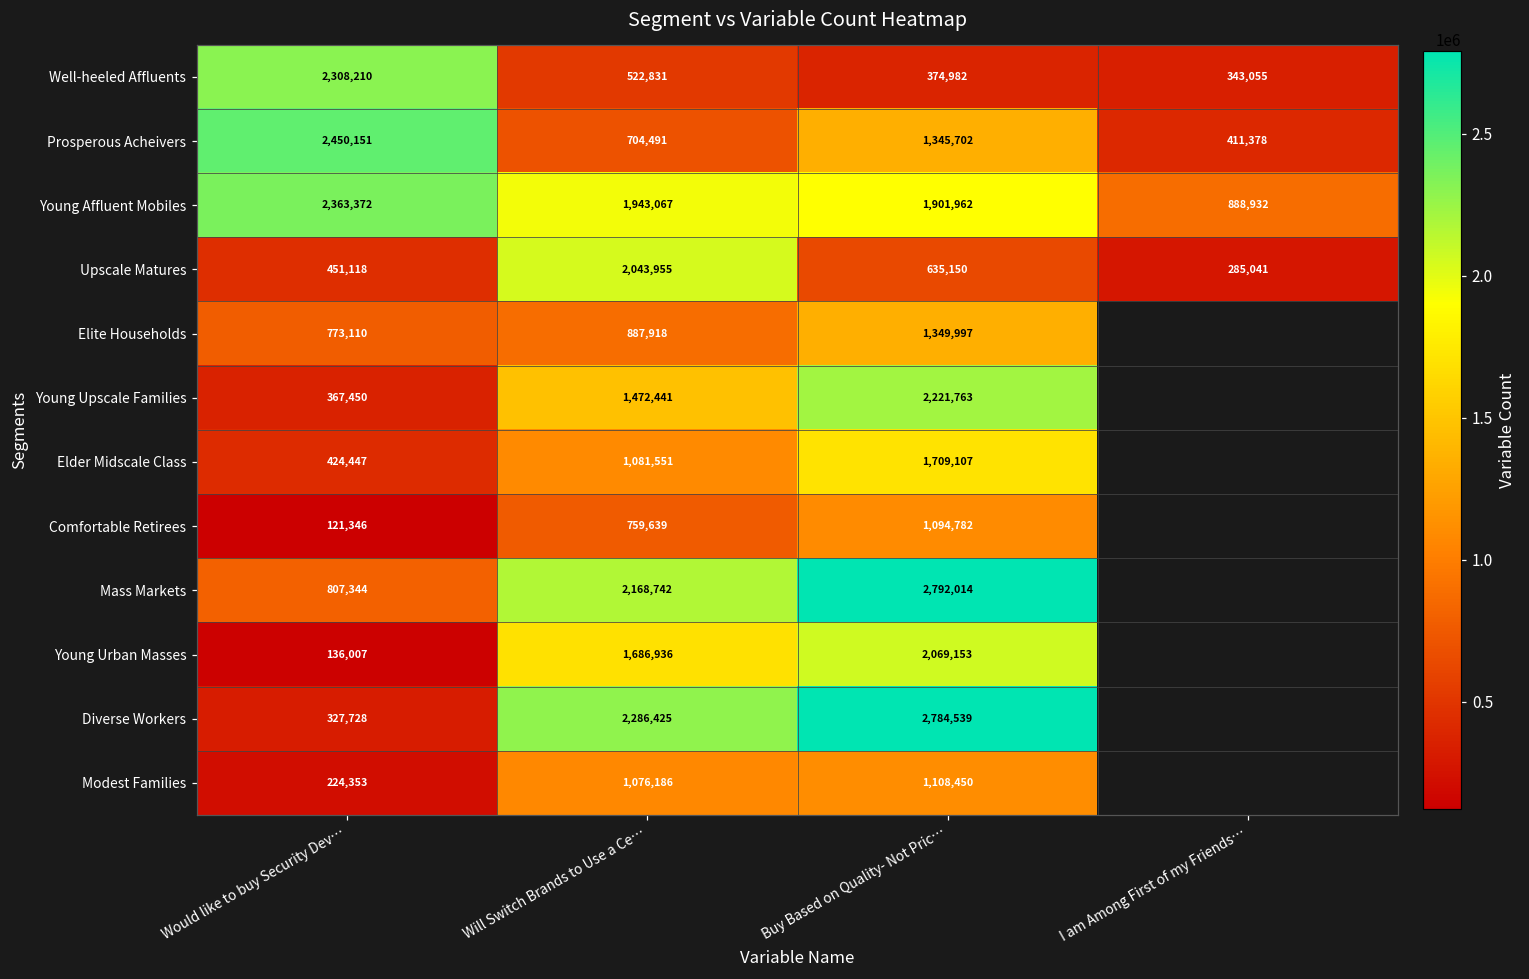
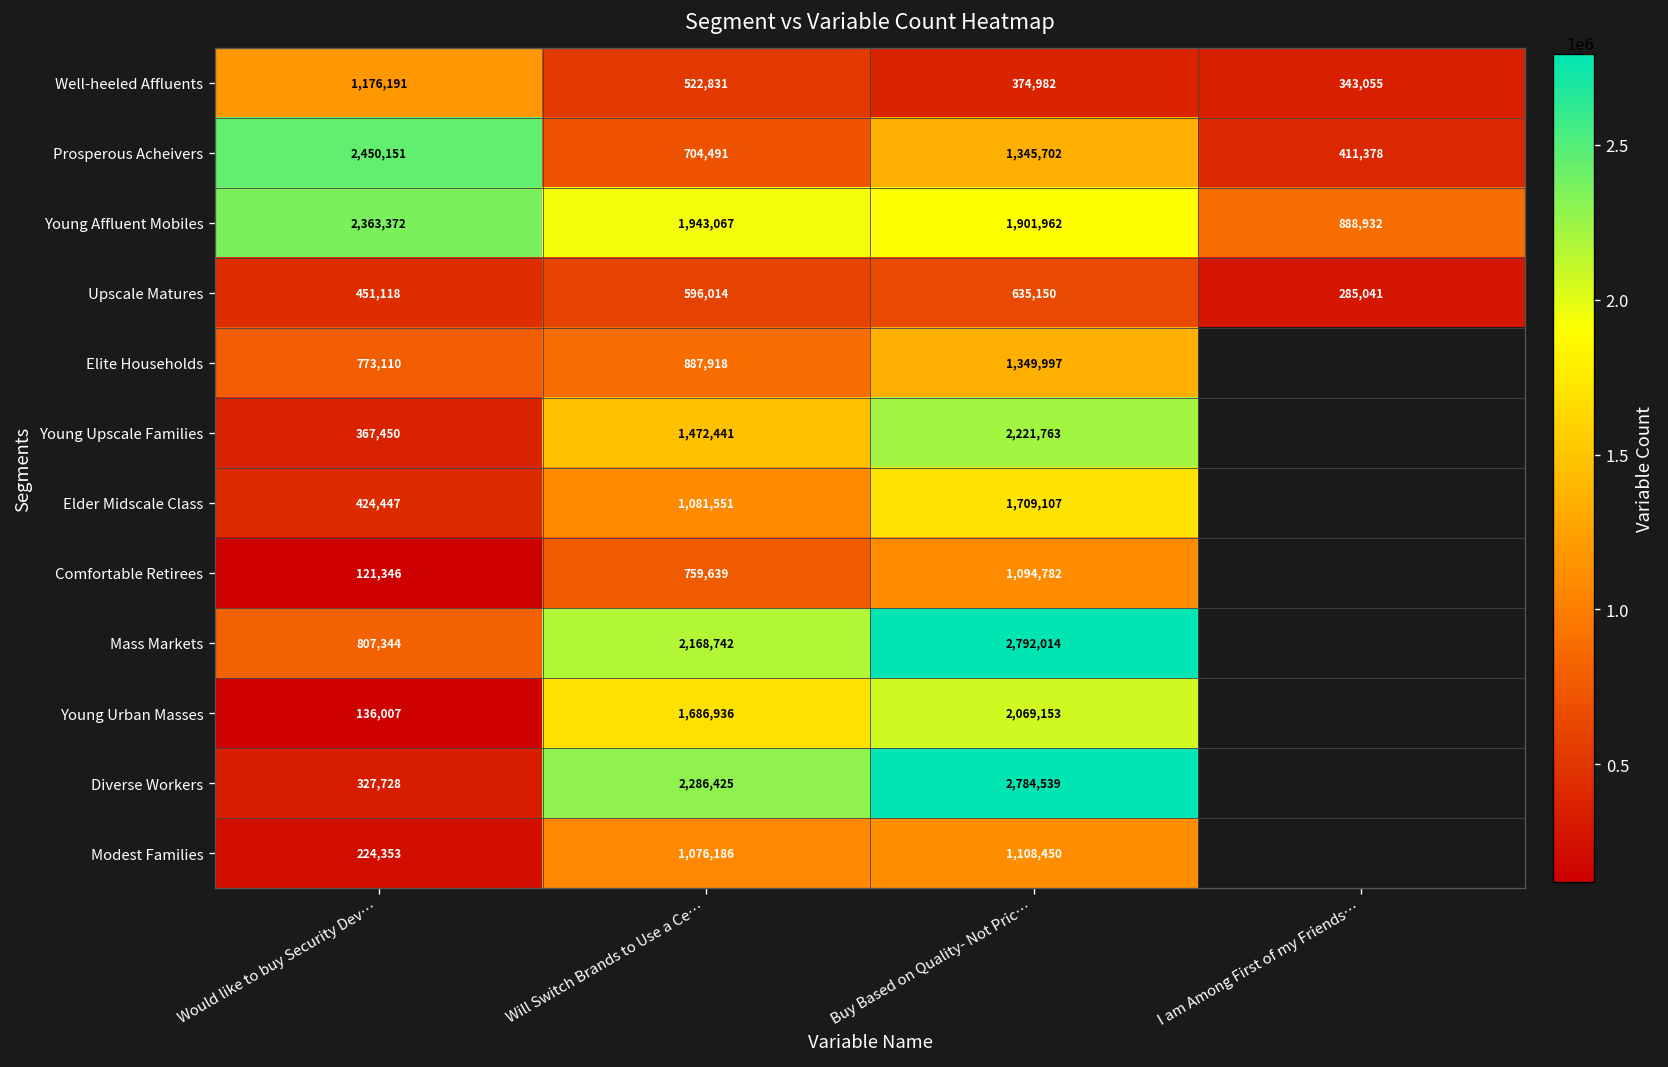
  {
    "Well-heeled Affluents": {
-     "Would like to buy Security Dev…": "2,308,210",
+     "Would like to buy Security Dev…": "1,176,191",
      "Will Switch Brands to Use a Ce…": "522,831",
      "Buy Based on Quality- Not Pric…": "374,982",
      "I am Among First of my Friends…": "343,055"
    },
    "Prosperous Acheivers": {
      "Would like to buy Security Dev…": "2,450,151",
      "Will Switch Brands to Use a Ce…": "704,491",
      "Buy Based on Quality- Not Pric…": "1,345,702",
      "I am Among First of my Friends…": "411,378"
    },
    "Young Affluent Mobiles": {
      "Would like to buy Security Dev…": "2,363,372",
      "Will Switch Brands to Use a Ce…": "1,943,067",
      "Buy Based on Quality- Not Pric…": "1,901,962",
      "I am Among First of my Friends…": "888,932"
    },
    "Upscale Matures": {
      "Would like to buy Security Dev…": "451,118",
-     "Will Switch Brands to Use a Ce…": "2,043,955",
+     "Will Switch Brands to Use a Ce…": "596,014",
      "Buy Based on Quality- Not Pric…": "635,150",
      "I am Among First of my Friends…": "285,041"
    },
    "Elite Households": {
      "Would like to buy Security Dev…": "773,110",
      "Will Switch Brands to Use a Ce…": "887,918",
      "Buy Based on Quality- Not Pric…": "1,349,997"
    },
    "Young Upscale Families": {
      "Would like to buy Security Dev…": "367,450",
      "Will Switch Brands to Use a Ce…": "1,472,441",
      "Buy Based on Quality- Not Pric…": "2,221,763"
    },
    "Elder Midscale Class": {
      "Would like to buy Security Dev…": "424,447",
      "Will Switch Brands to Use a Ce…": "1,081,551",
      "Buy Based on Quality- Not Pric…": "1,709,107"
    },
    "Comfortable Retirees": {
      "Would like to buy Security Dev…": "121,346",
      "Will Switch Brands to Use a Ce…": "759,639",
      "Buy Based on Quality- Not Pric…": "1,094,782"
    },
    "Mass Markets": {
      "Would like to buy Security Dev…": "807,344",
      "Will Switch Brands to Use a Ce…": "2,168,742",
      "Buy Based on Quality- Not Pric…": "2,792,014"
    },
    "Young Urban Masses": {
      "Would like to buy Security Dev…": "136,007",
      "Will Switch Brands to Use a Ce…": "1,686,936",
      "Buy Based on Quality- Not Pric…": "2,069,153"
    },
    "Diverse Workers": {
      "Would like to buy Security Dev…": "327,728",
      "Will Switch Brands to Use a Ce…": "2,286,425",
      "Buy Based on Quality- Not Pric…": "2,784,539"
    },
    "Modest Families": {
      "Would like to buy Security Dev…": "224,353",
      "Will Switch Brands to Use a Ce…": "1,076,186",
      "Buy Based on Quality- Not Pric…": "1,108,450"
    }
  }
